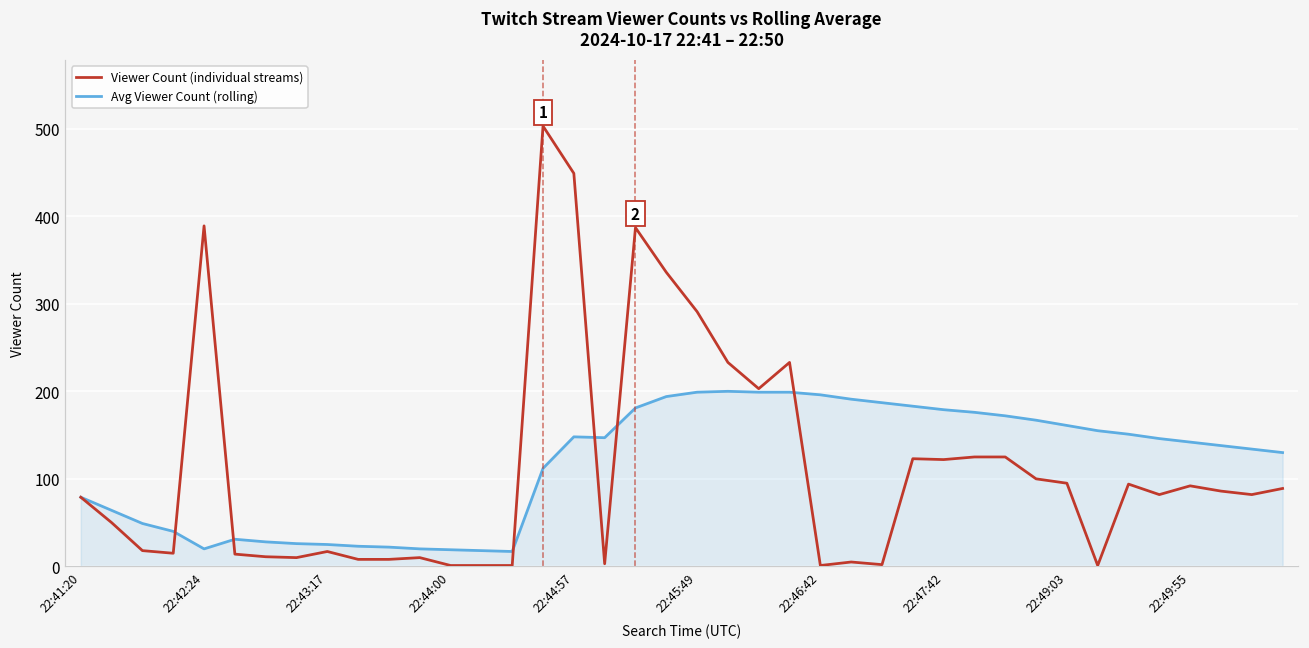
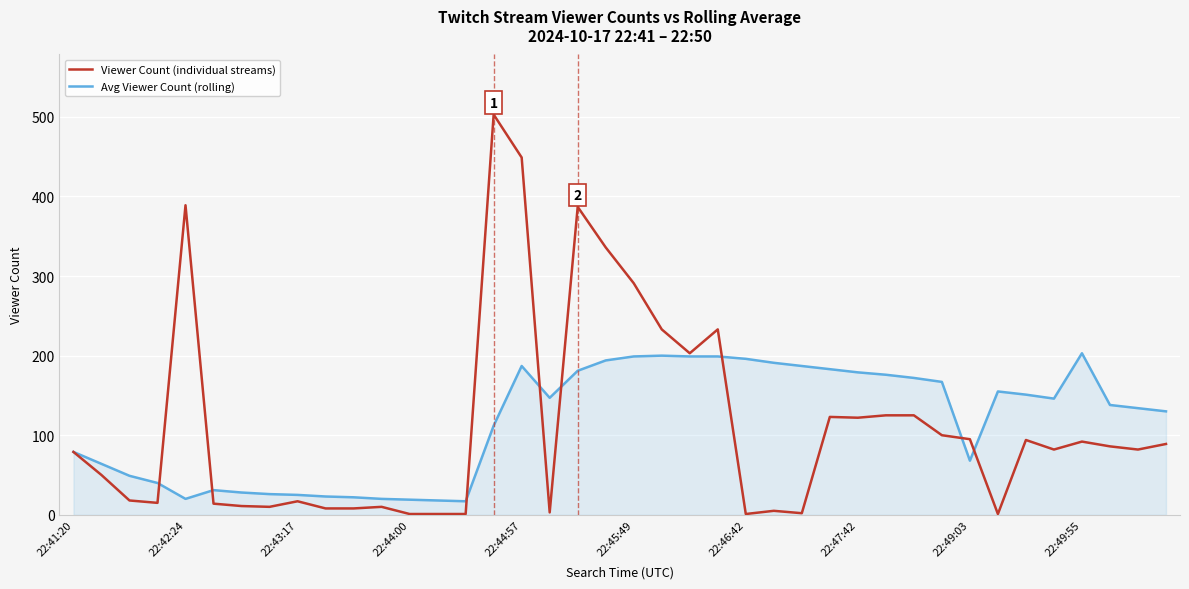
  {
    "Viewer Count (individual streams)": {
      "22:42:24": 390,
      "22:43:17": 20,
      "22:44:00": 0,
      "22:44:57": 450,
      "22:45:49": 290,
      "22:46:42": 0,
      "22:47:42": 120,
      "22:49:03": 100,
      "22:49:55": 90
    },
    "Avg Viewer Count (rolling)": {
      "22:42:24": 20,
      "22:43:17": 30,
      "22:44:00": 20,
-     "22:44:57": 150,
+     "22:44:57": 190,
      "22:45:49": 200,
      "22:46:42": 200,
      "22:47:42": 180,
-     "22:49:03": 160,
-     "22:49:55": 140
+     "22:49:03": 70,
+     "22:49:55": 200
    }
  }
